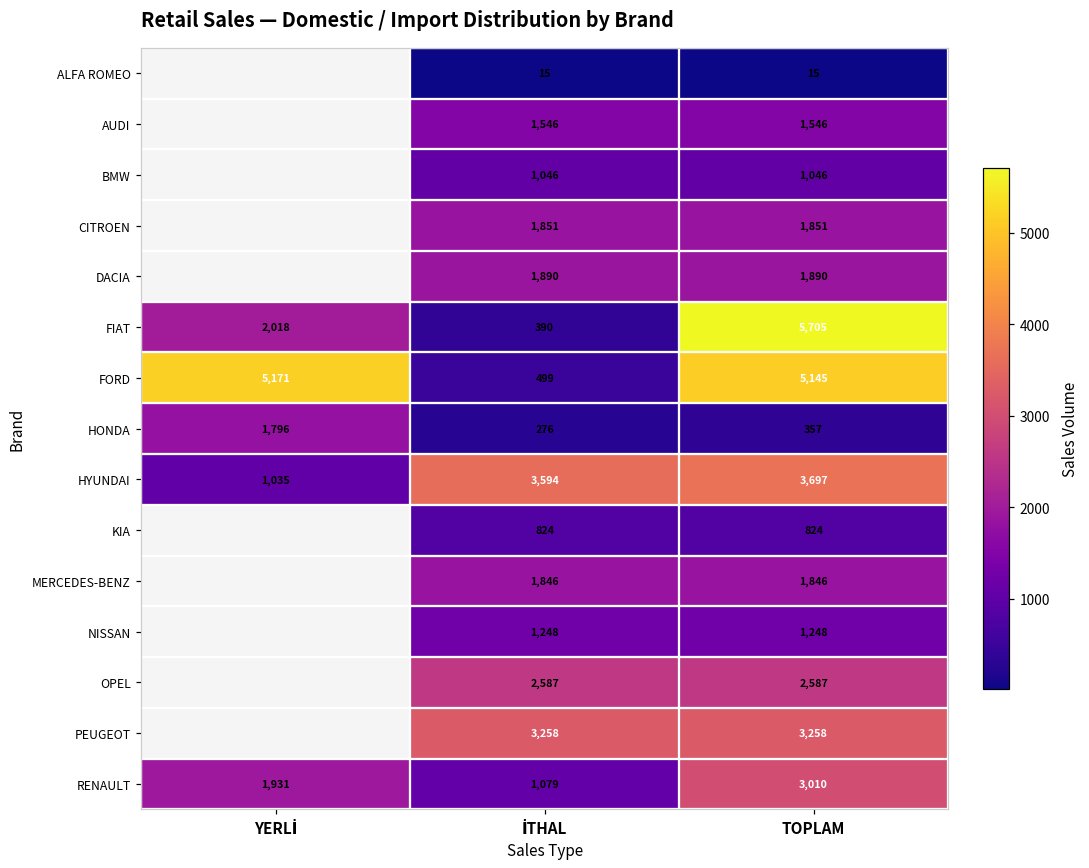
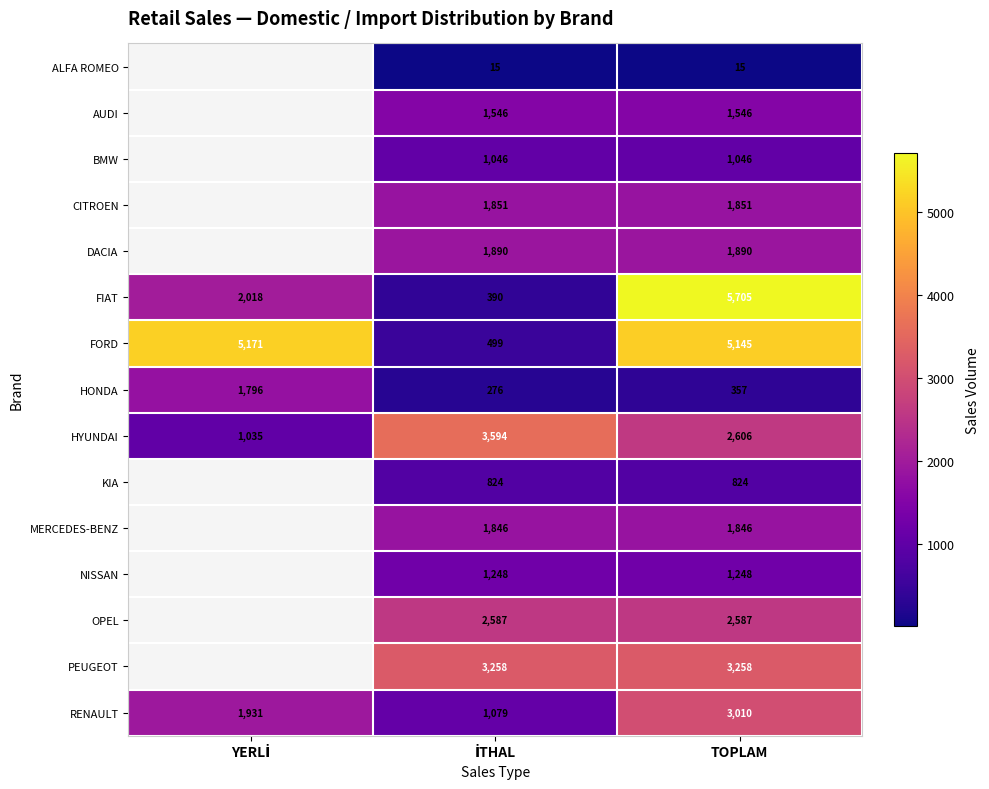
  {
    "ALFA ROMEO": {
      "İTHAL": "15",
      "TOPLAM": "15"
    },
    "AUDI": {
      "İTHAL": "1,546",
      "TOPLAM": "1,546"
    },
    "BMW": {
      "İTHAL": "1,046",
      "TOPLAM": "1,046"
    },
    "CITROEN": {
      "İTHAL": "1,851",
      "TOPLAM": "1,851"
    },
    "DACIA": {
      "İTHAL": "1,890",
      "TOPLAM": "1,890"
    },
    "FIAT": {
      "YERLİ": "2,018",
      "İTHAL": "390",
      "TOPLAM": "5,705"
    },
    "FORD": {
      "YERLİ": "5,171",
      "İTHAL": "499",
      "TOPLAM": "5,145"
    },
    "HONDA": {
      "YERLİ": "1,796",
      "İTHAL": "276",
      "TOPLAM": "357"
    },
    "HYUNDAI": {
      "YERLİ": "1,035",
      "İTHAL": "3,594",
-     "TOPLAM": "3,697"
+     "TOPLAM": "2,606"
    },
    "KIA": {
      "İTHAL": "824",
      "TOPLAM": "824"
    },
    "MERCEDES-BENZ": {
      "İTHAL": "1,846",
      "TOPLAM": "1,846"
    },
    "NISSAN": {
      "İTHAL": "1,248",
      "TOPLAM": "1,248"
    },
    "OPEL": {
      "İTHAL": "2,587",
      "TOPLAM": "2,587"
    },
    "PEUGEOT": {
      "İTHAL": "3,258",
      "TOPLAM": "3,258"
    },
    "RENAULT": {
      "YERLİ": "1,931",
      "İTHAL": "1,079",
      "TOPLAM": "3,010"
    }
  }
